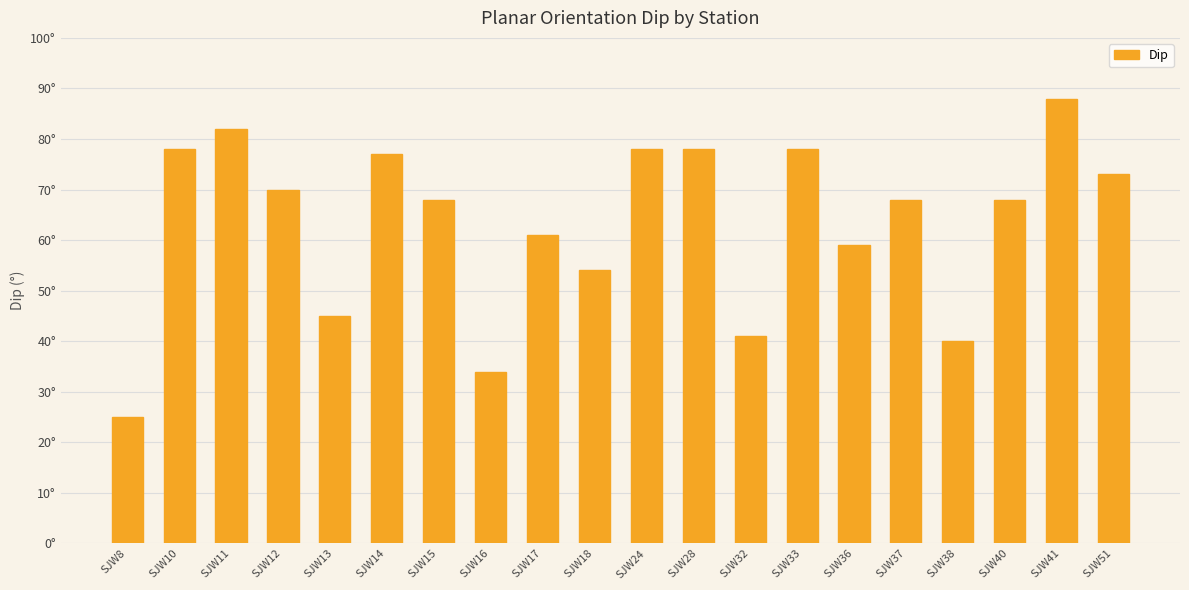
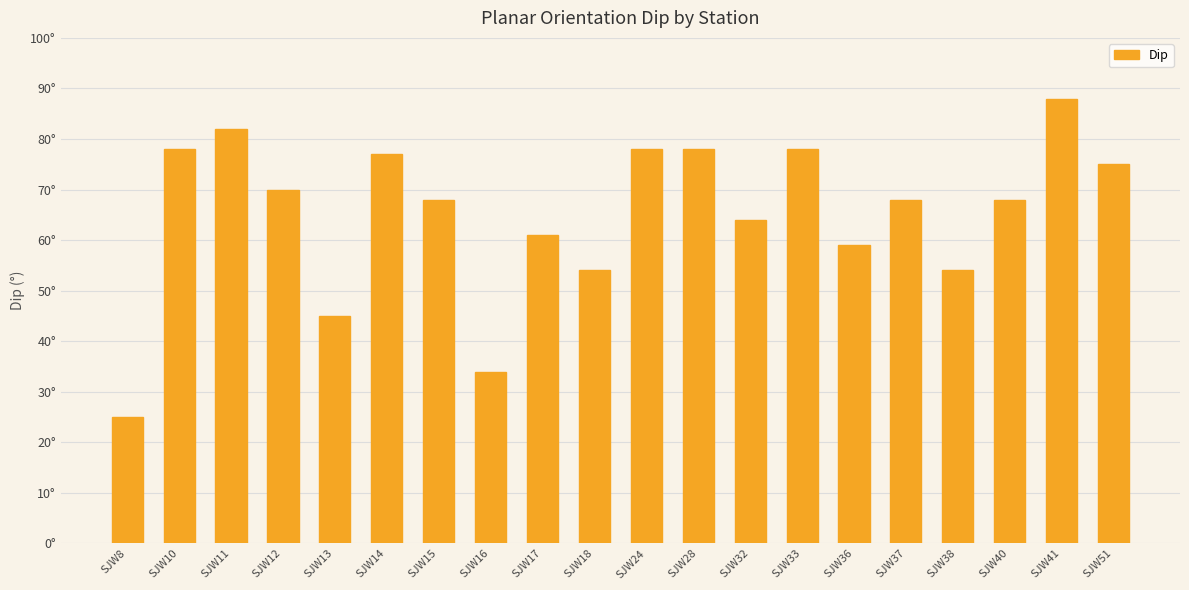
  {
    "SJW8": "25°",
    "SJW10": "78°",
    "SJW11": "82°",
    "SJW12": "70°",
    "SJW13": "45°",
    "SJW14": "77°",
    "SJW15": "68°",
    "SJW16": "34°",
    "SJW17": "61°",
    "SJW18": "54°",
    "SJW24": "78°",
    "SJW28": "78°",
-   "SJW32": "41°",
+   "SJW32": "64°",
    "SJW33": "78°",
    "SJW36": "59°",
    "SJW37": "68°",
-   "SJW38": "40°",
+   "SJW38": "54°",
    "SJW40": "68°",
    "SJW41": "88°",
-   "SJW51": "73°"
+   "SJW51": "75°"
  }
